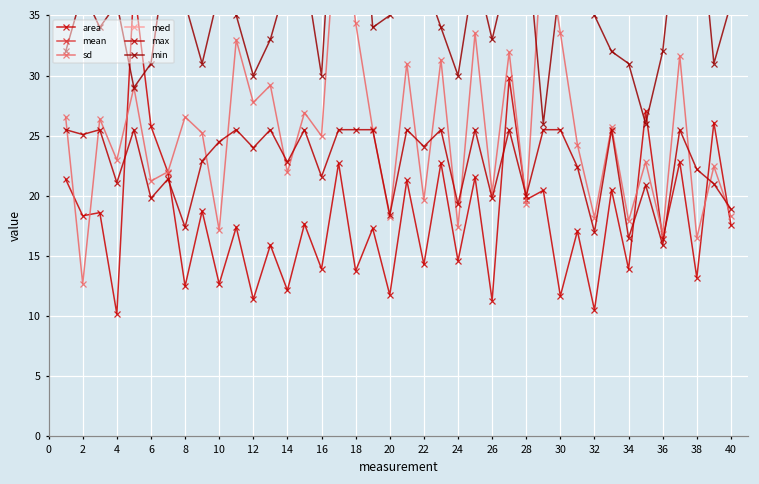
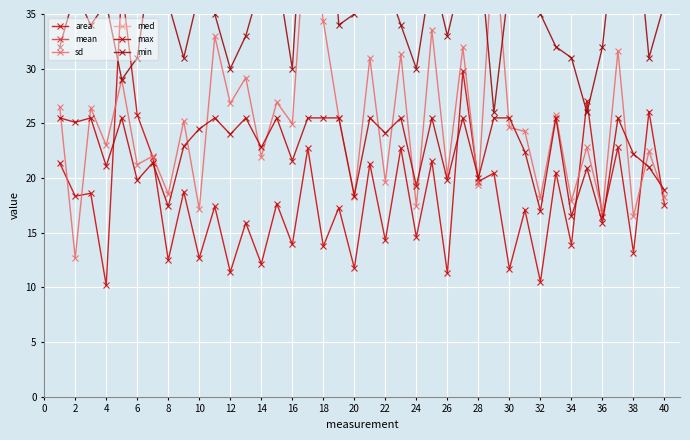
  {
    "sd": {
      "2": 12.7,
      "4": 23.0,
      "6": 21.2,
-     "8": 26.6,
+     "8": 18.5,
      "10": 17.1,
-     "12": 27.8,
+     "12": 26.8,
      "14": 22.0,
      "16": 25.0,
      "18": 34.4,
      "22": 19.7,
      "24": 17.4,
      "26": 20.3,
      "28": 19.3,
-     "30": 33.6,
+     "30": 24.6,
      "32": 18.2,
      "34": 17.9,
      "36": 16.9,
      "38": 16.5,
      "40": 18.3
    }
  }
